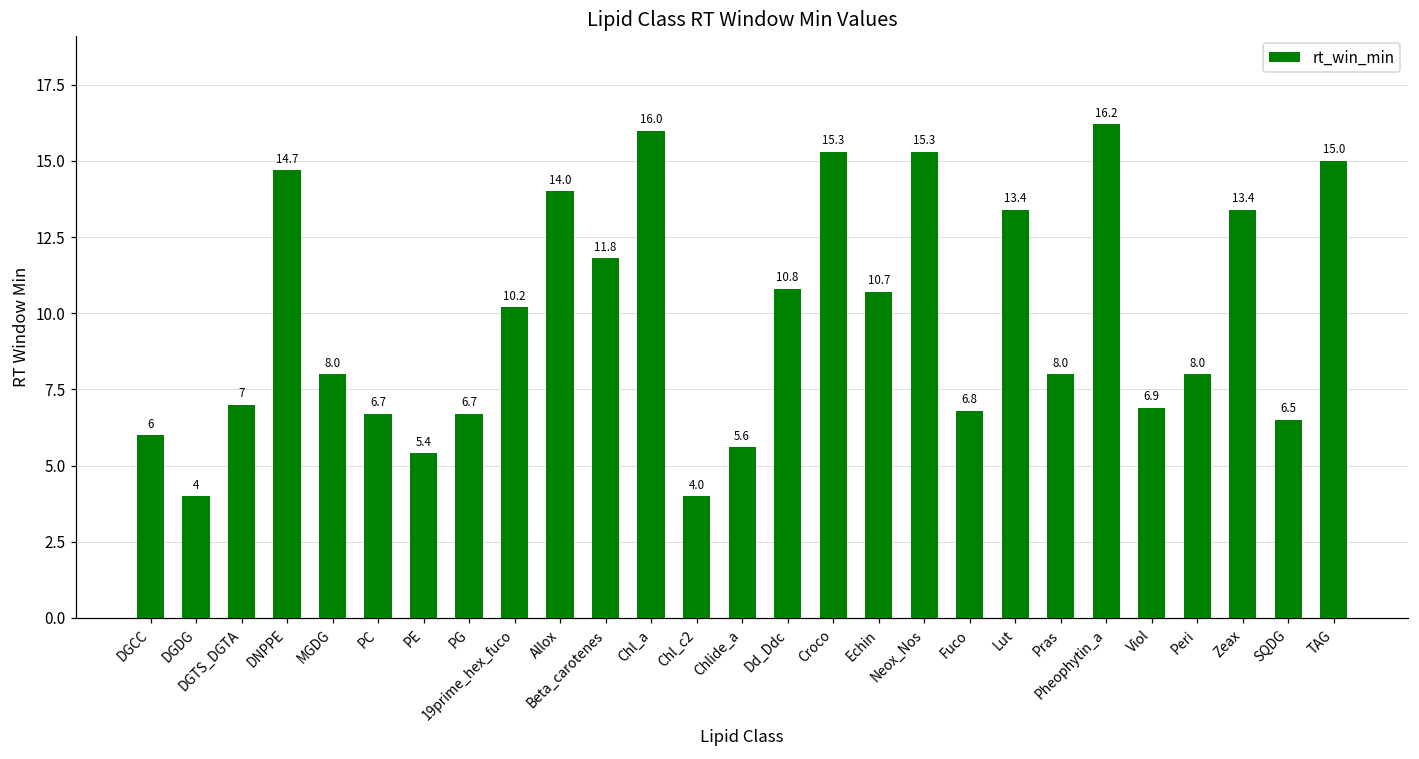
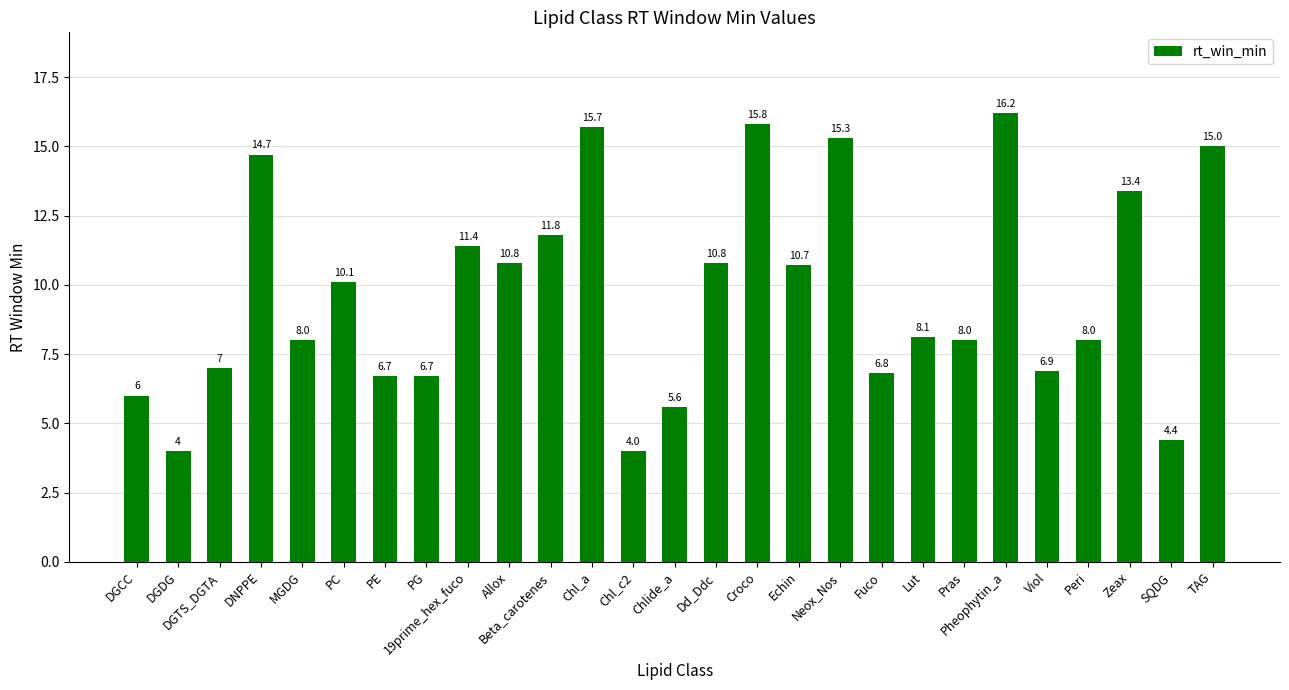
  {
    "DGCC": 6,
    "DGDG": 4,
    "DGTS_DGTA": 7,
    "DNPPE": 14.7,
    "MGDG": 8.0,
-   "PC": 6.7,
-   "PE": 5.4,
+   "PC": 10.1,
+   "PE": 6.7,
    "PG": 6.7,
-   "19prime_hex_fuco": 10.2,
-   "Allox": 14.0,
+   "19prime_hex_fuco": 11.4,
+   "Allox": 10.8,
    "Beta_carotenes": 11.8,
-   "Chl_a": 16.0,
+   "Chl_a": 15.7,
    "Chl_c2": 4.0,
    "Chlide_a": 5.6,
    "Dd_Ddc": 10.8,
-   "Croco": 15.3,
+   "Croco": 15.8,
    "Echin": 10.7,
    "Neox_Nos": 15.3,
    "Fuco": 6.8,
-   "Lut": 13.4,
+   "Lut": 8.1,
    "Pras": 8.0,
    "Pheophytin_a": 16.2,
    "Viol": 6.9,
    "Peri": 8.0,
    "Zeax": 13.4,
-   "SQDG": 6.5,
+   "SQDG": 4.4,
    "TAG": 15.0
  }
